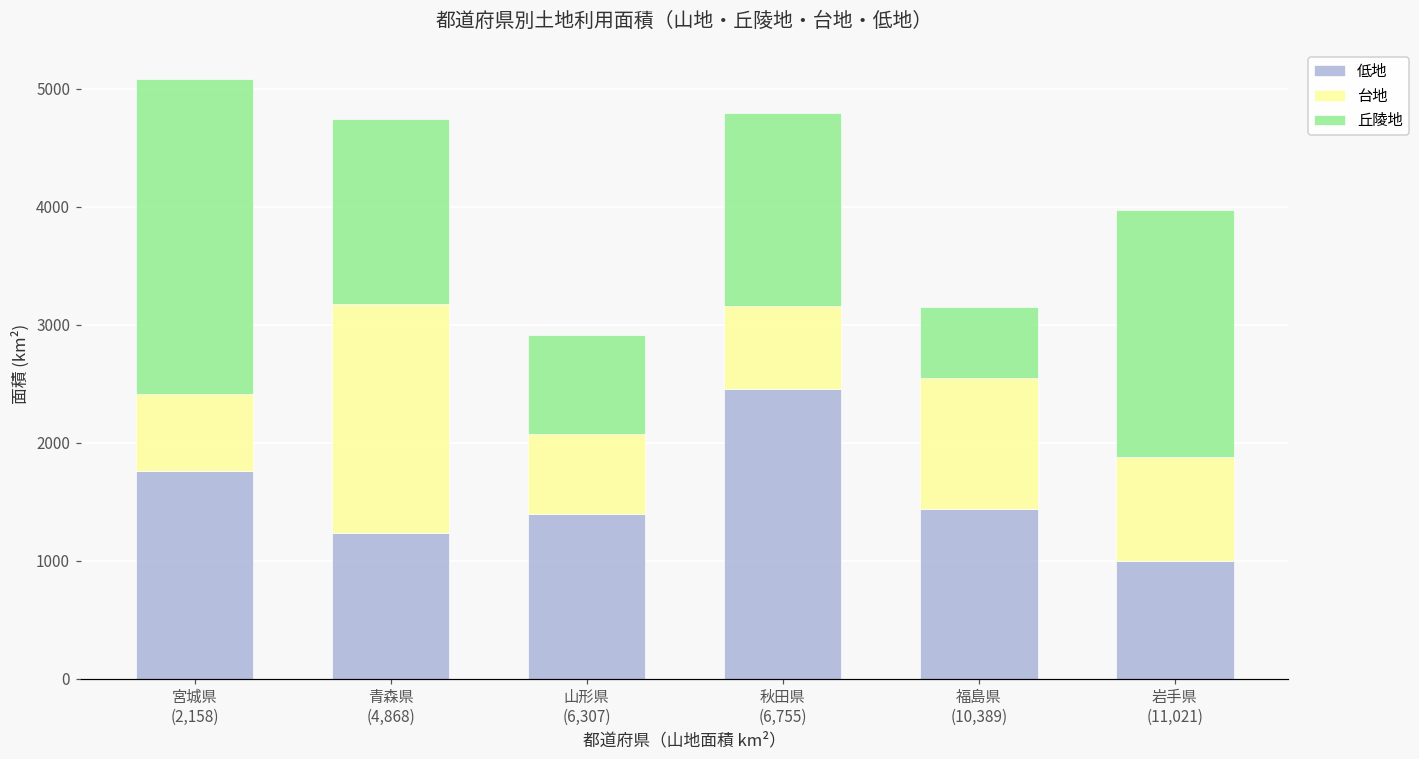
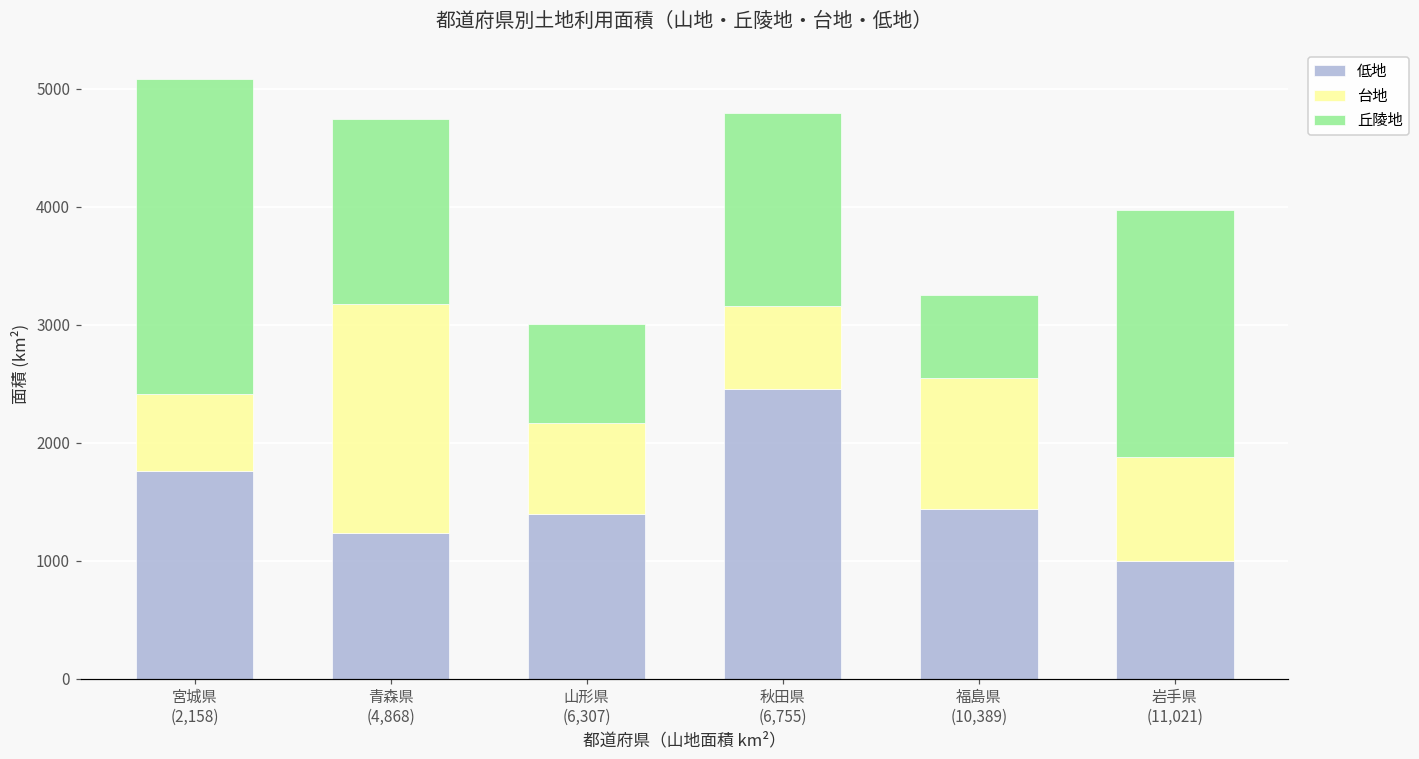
  {
    "低地": {
      "宮城県 (2,158)": 1760,
      "青森県 (4,868)": 1240,
      "山形県 (6,307)": 1390,
      "秋田県 (6,755)": 2450,
      "福島県 (10,389)": 1440,
      "岩手県 (11,021)": 1000
    },
    "台地": {
      "宮城県 (2,158)": 650,
      "青森県 (4,868)": 1940,
-     "山形県 (6,307)": 680,
+     "山形県 (6,307)": 780,
      "秋田県 (6,755)": 710,
      "福島県 (10,389)": 1110,
      "岩手県 (11,021)": 880
    },
    "丘陵地": {
      "宮城県 (2,158)": 2670,
      "青森県 (4,868)": 1570,
      "山形県 (6,307)": 840,
      "秋田県 (6,755)": 1630,
-     "福島県 (10,389)": 600,
+     "福島県 (10,389)": 700,
      "岩手県 (11,021)": 2090
    }
  }
